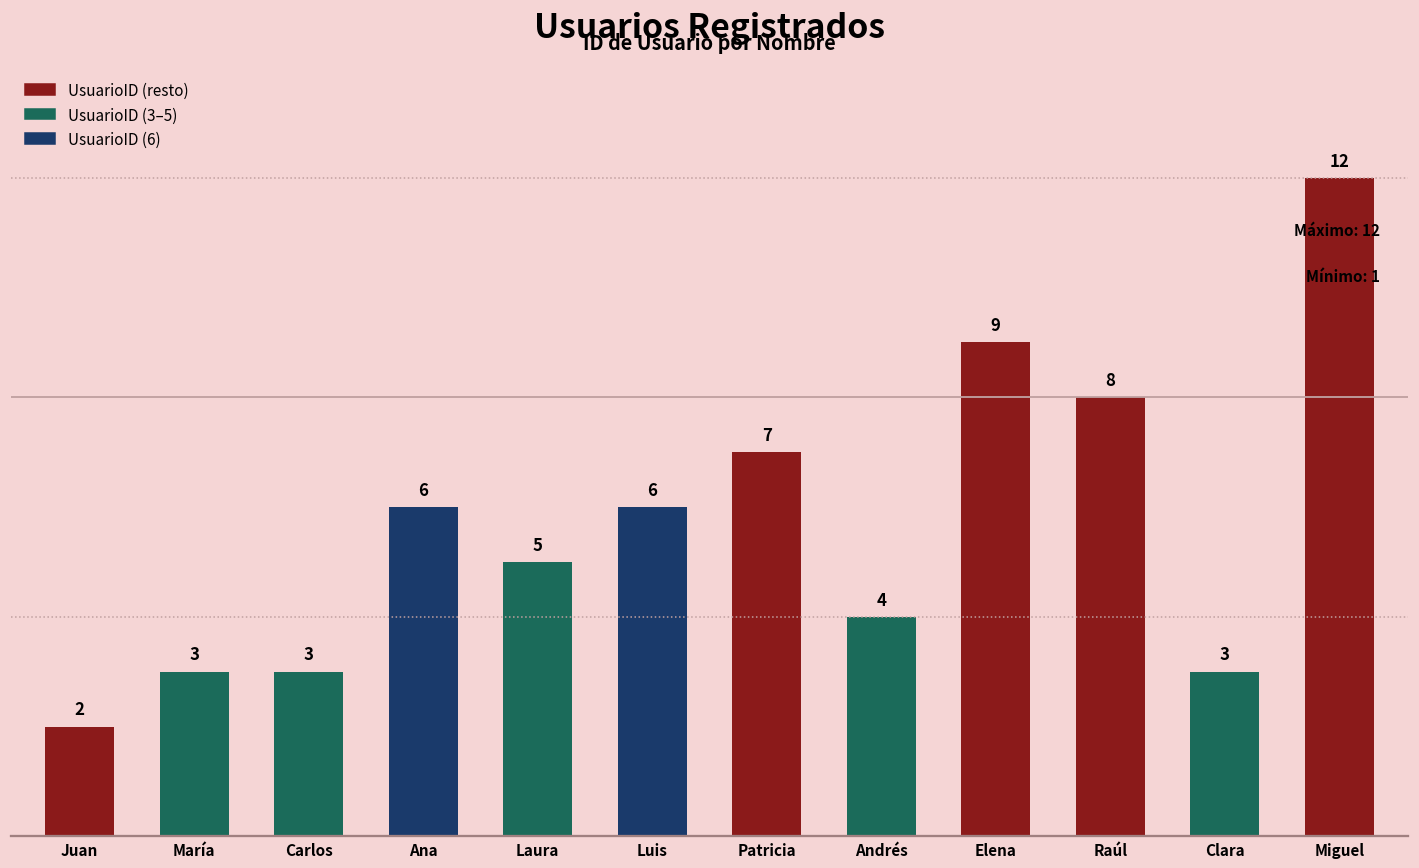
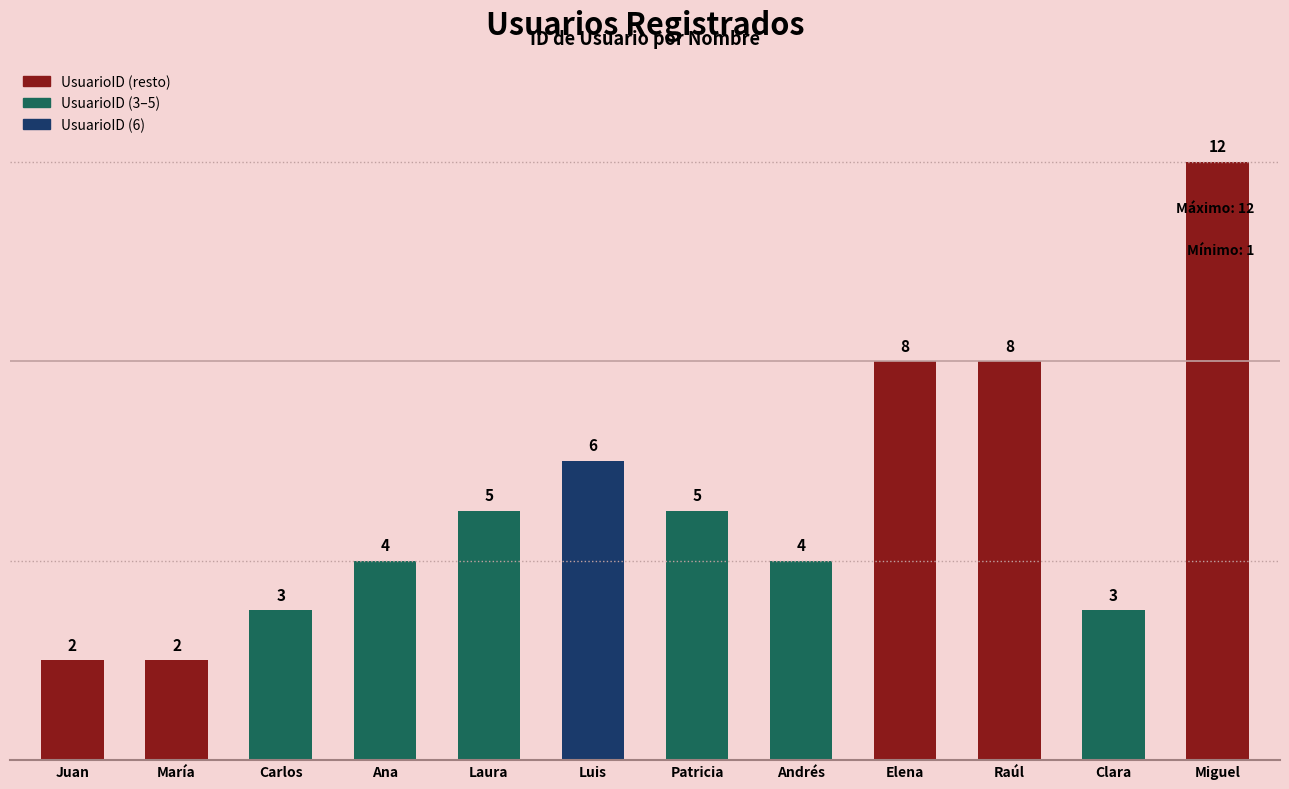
  {
    "Juan": 2,
-   "María": 3,
+   "María": 2,
    "Carlos": 3,
-   "Ana": 6,
+   "Ana": 4,
    "Laura": 5,
    "Luis": 6,
-   "Patricia": 7,
+   "Patricia": 5,
    "Andrés": 4,
-   "Elena": 9,
+   "Elena": 8,
    "Raúl": 8,
    "Clara": 3,
    "Miguel": 12
  }
